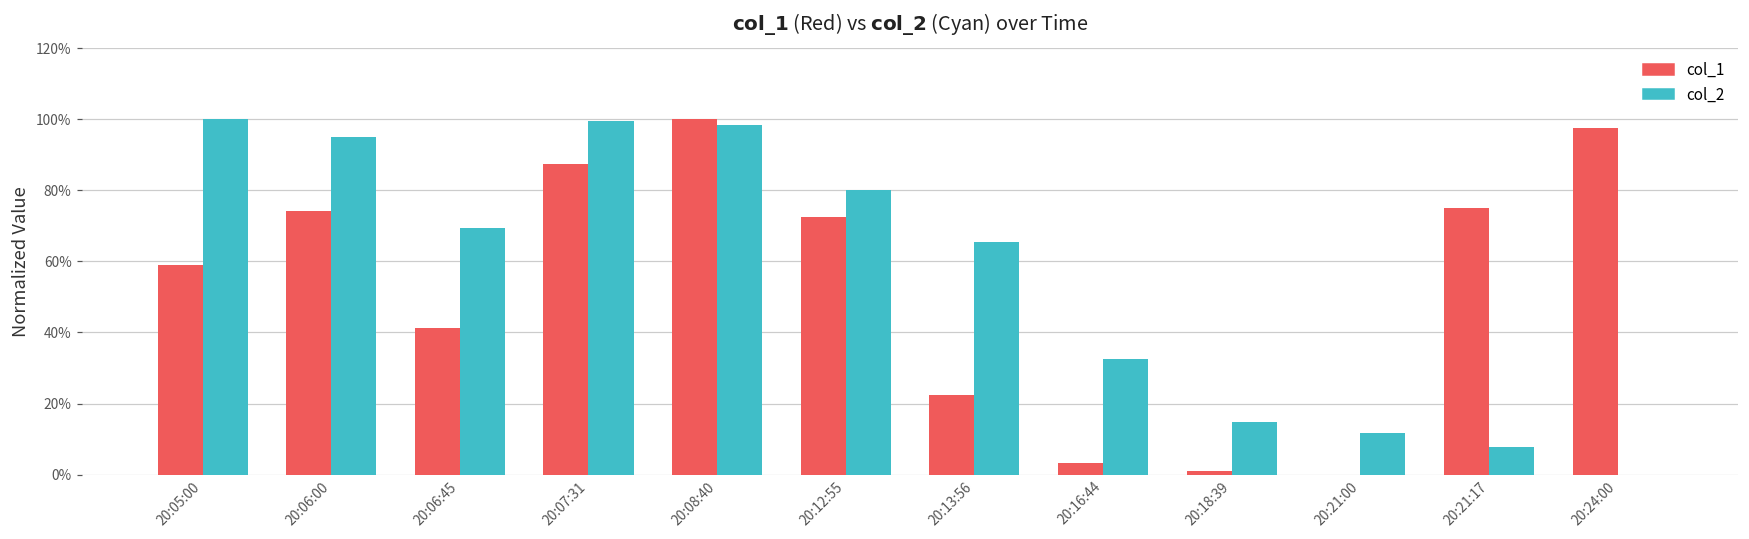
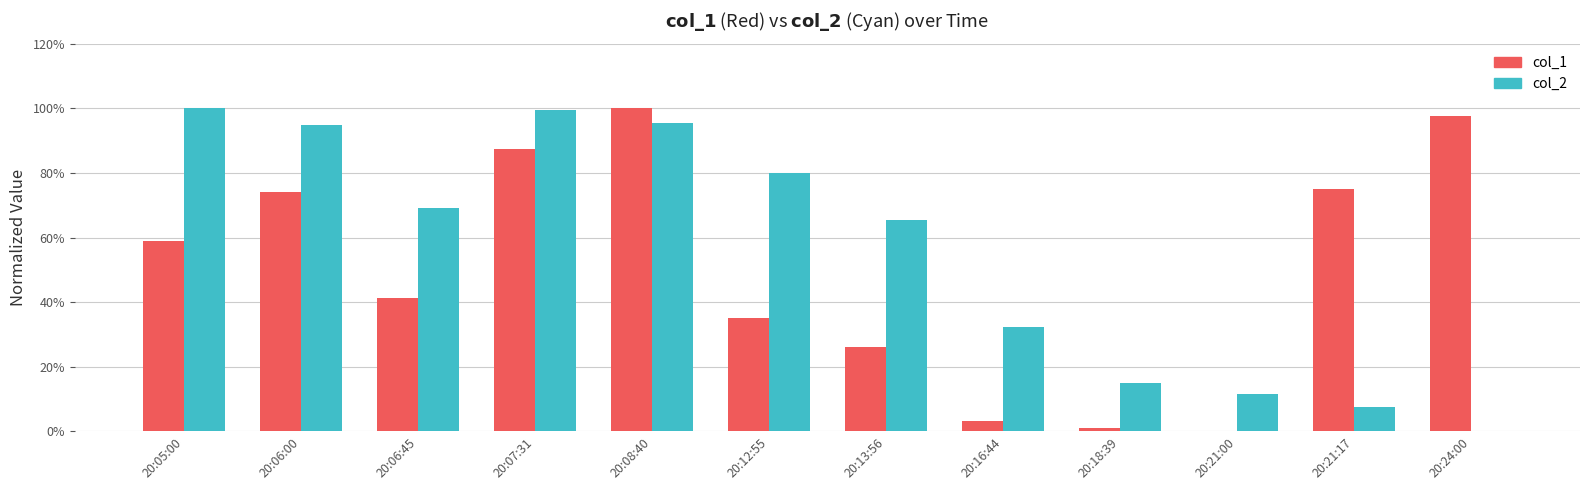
  {
    "col_1": {
      "20:05:00": "59%",
      "20:06:00": "74%",
      "20:06:45": "41%",
      "20:07:31": "87%",
      "20:08:40": "100%",
-     "20:12:55": "72%",
-     "20:13:56": "22%",
+     "20:12:55": "35%",
+     "20:13:56": "26%",
      "20:16:44": "3%",
      "20:18:39": "1%",
      "20:21:00": "0%",
      "20:21:17": "75%",
      "20:24:00": "98%"
    },
    "col_2": {
      "20:05:00": "100%",
      "20:06:00": "95%",
      "20:06:45": "69%",
      "20:07:31": "100%",
-     "20:08:40": "98%",
+     "20:08:40": "96%",
      "20:12:55": "80%",
      "20:13:56": "65%",
      "20:16:44": "32%",
      "20:18:39": "15%",
      "20:21:00": "12%",
      "20:21:17": "8%",
      "20:24:00": "0%"
    }
  }
